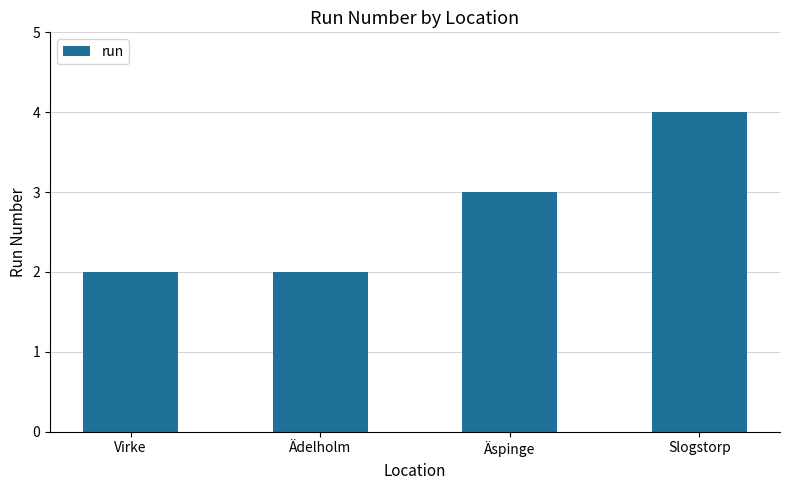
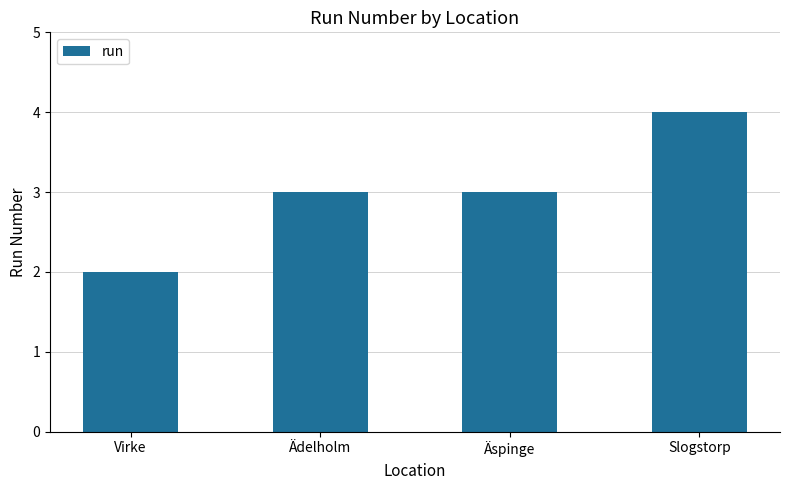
  {
    "Virke": 2,
-   "Ädelholm": 2,
+   "Ädelholm": 3,
    "Äspinge": 3,
    "Slogstorp": 4
  }
